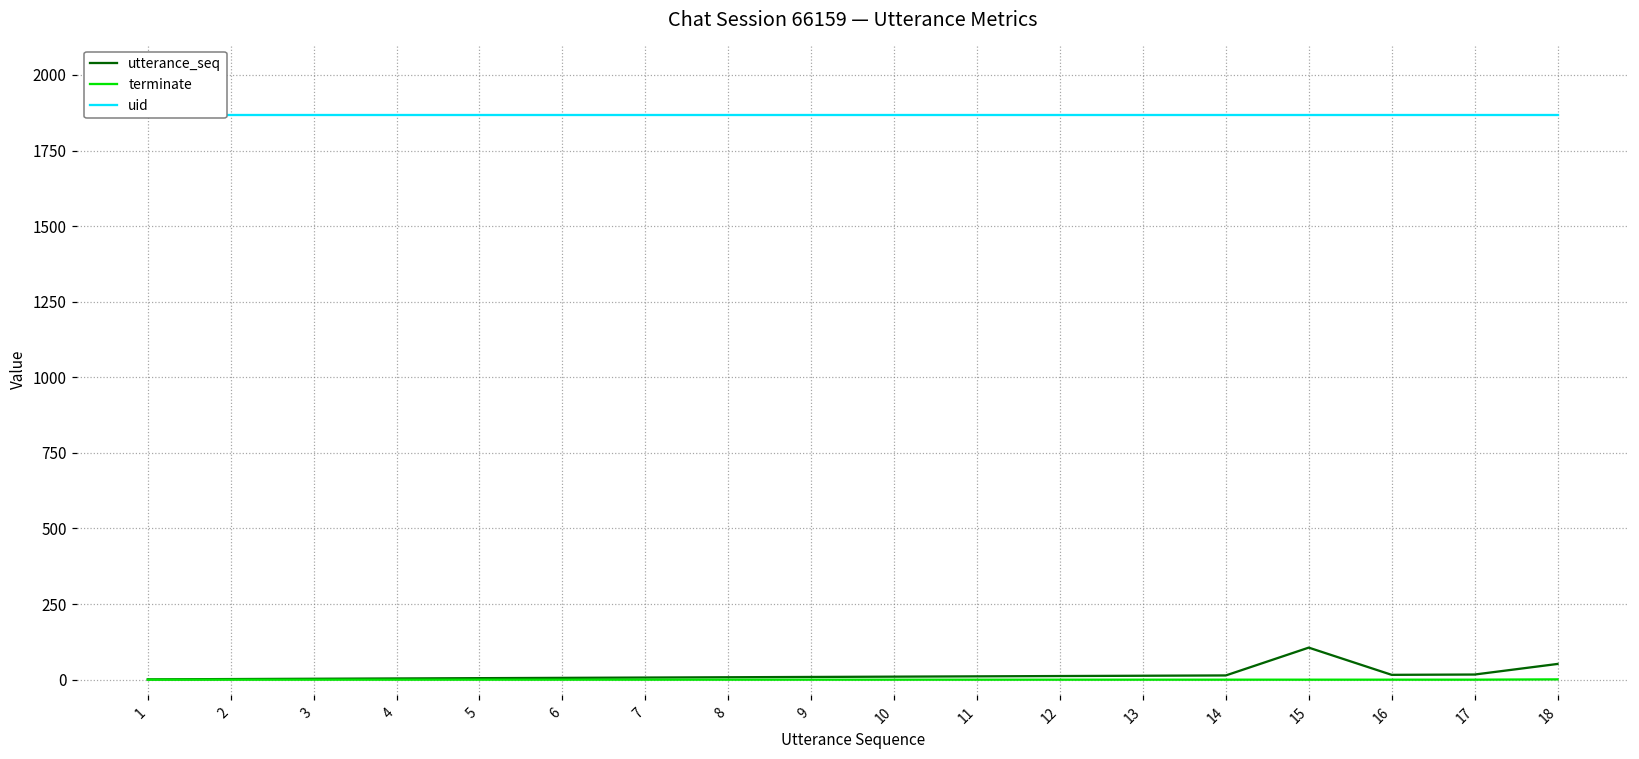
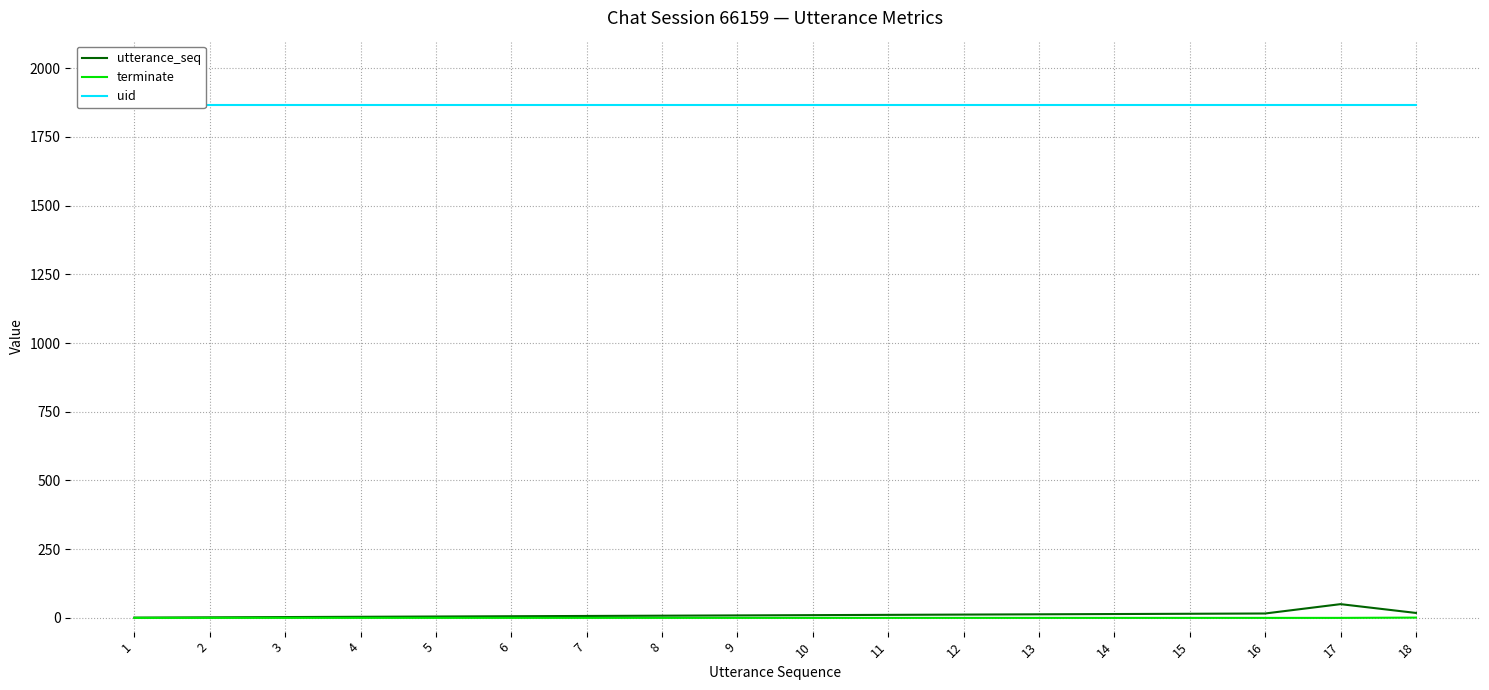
  {
    "utterance_seq": {
      "10": 10,
      "11": 10,
      "12": 10,
      "13": 10,
      "14": 10,
-     "15": 110,
+     "15": 20,
      "16": 20,
-     "17": 20,
-     "18": 50
+     "17": 50,
+     "18": 20
    },
    "terminate": {
      "10": 0,
      "11": 0,
      "12": 0,
      "13": 0,
      "14": 0,
      "15": 0,
      "16": 0,
      "17": 0,
      "18": 0
    },
    "uid": {
      "2": 1870,
      "3": 1870,
      "4": 1870,
      "5": 1870,
      "6": 1870,
      "7": 1870,
      "8": 1870,
      "9": 1870,
      "10": 1870,
      "11": 1870,
      "12": 1870,
      "13": 1870,
      "14": 1870,
      "15": 1870,
      "16": 1870,
      "17": 1870,
      "18": 1870
    }
  }
